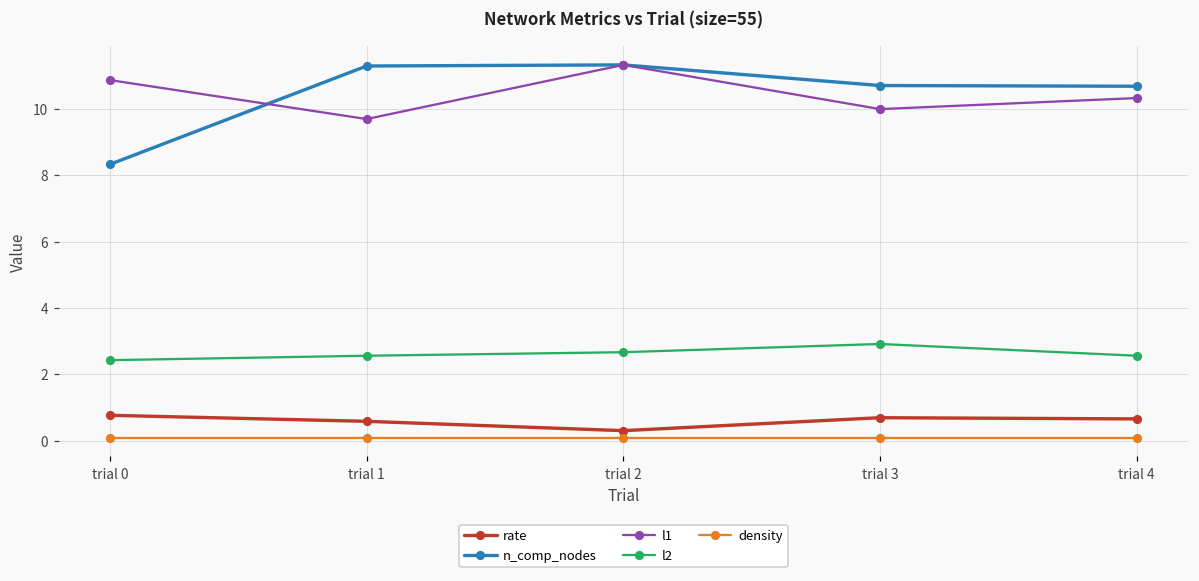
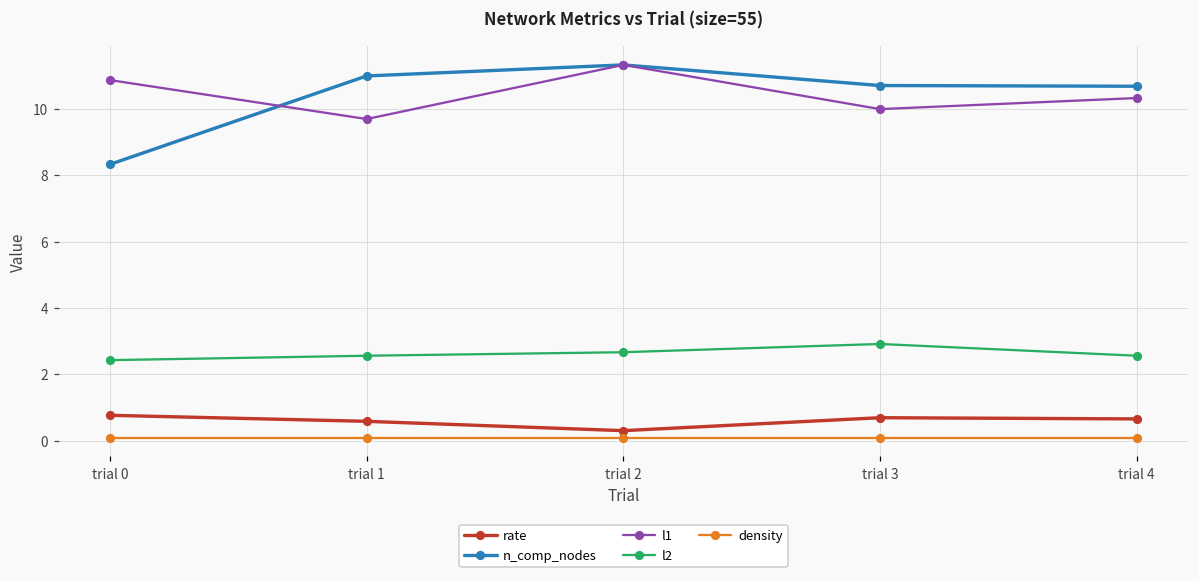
  {
    "rate": {
      "trial 0": 0.8,
      "trial 1": 0.6,
      "trial 2": 0.3,
      "trial 3": 0.7,
      "trial 4": 0.7
    },
    "n_comp_nodes": {
      "trial 0": 8.3,
-     "trial 1": 11.3,
+     "trial 1": 11.0,
      "trial 3": 10.7,
      "trial 4": 10.7
    },
    "l1": {
      "trial 0": 10.9,
      "trial 1": 9.7,
      "trial 3": 10.0,
      "trial 4": 10.3
    },
    "l2": {
      "trial 0": 2.4,
      "trial 1": 2.6,
      "trial 2": 2.7,
      "trial 3": 2.9,
      "trial 4": 2.6
    },
    "density": {
      "trial 0": 0.1,
      "trial 1": 0.1,
      "trial 2": 0.1,
      "trial 3": 0.1,
      "trial 4": 0.1
    }
  }
